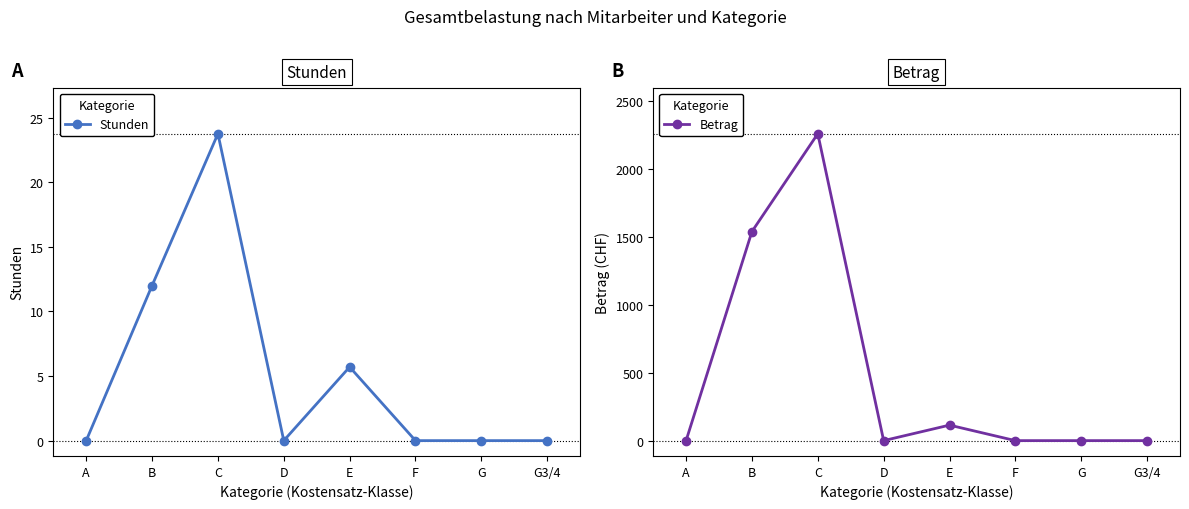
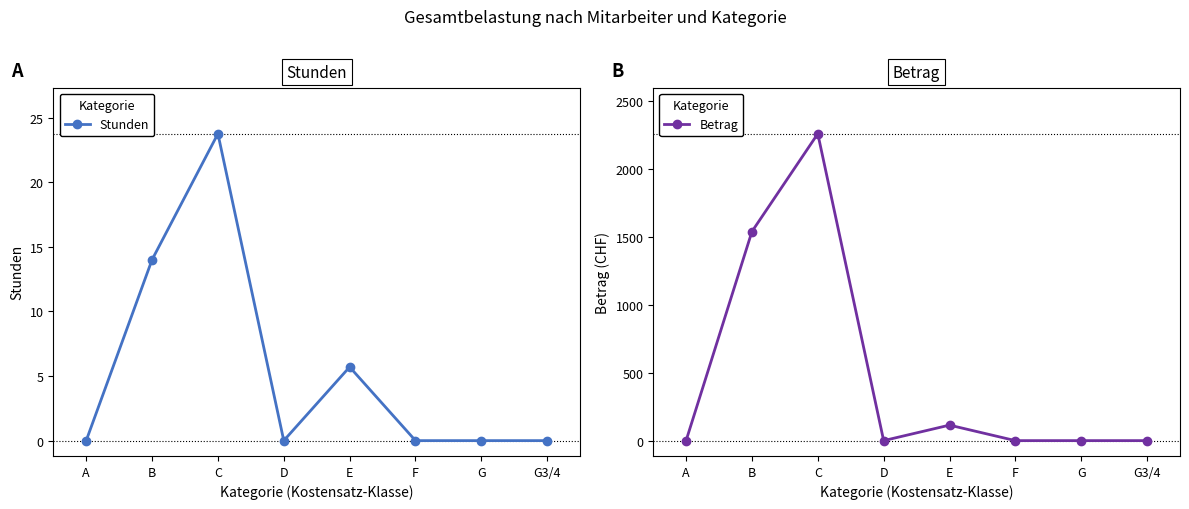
  {
    "Stunden": {
      "A": 0,
-     "B": 12,
+     "B": 14,
      "C": 23.8,
      "D": 0,
      "E": 5.7,
      "F": 0,
      "G": 0,
      "G3/4": 0
    },
    "Betrag": {
      "A": 0,
      "B": 1540,
      "C": 2260,
      "D": 0,
      "E": 110,
      "F": 0,
      "G": 0,
      "G3/4": 0
    }
  }
